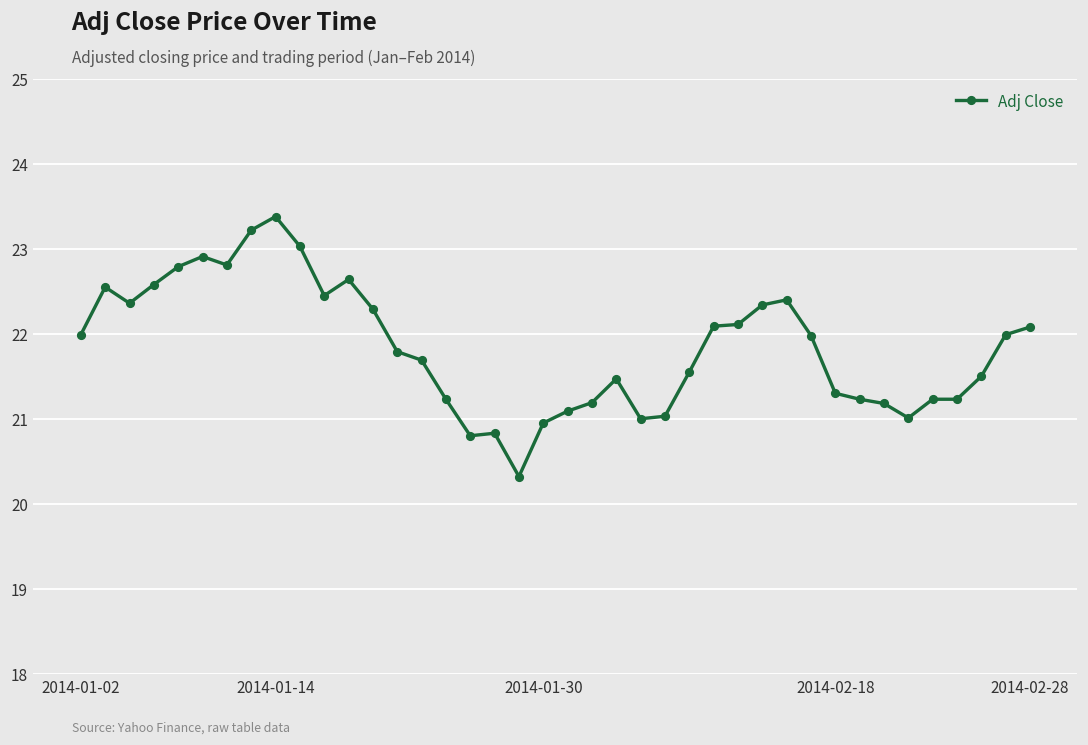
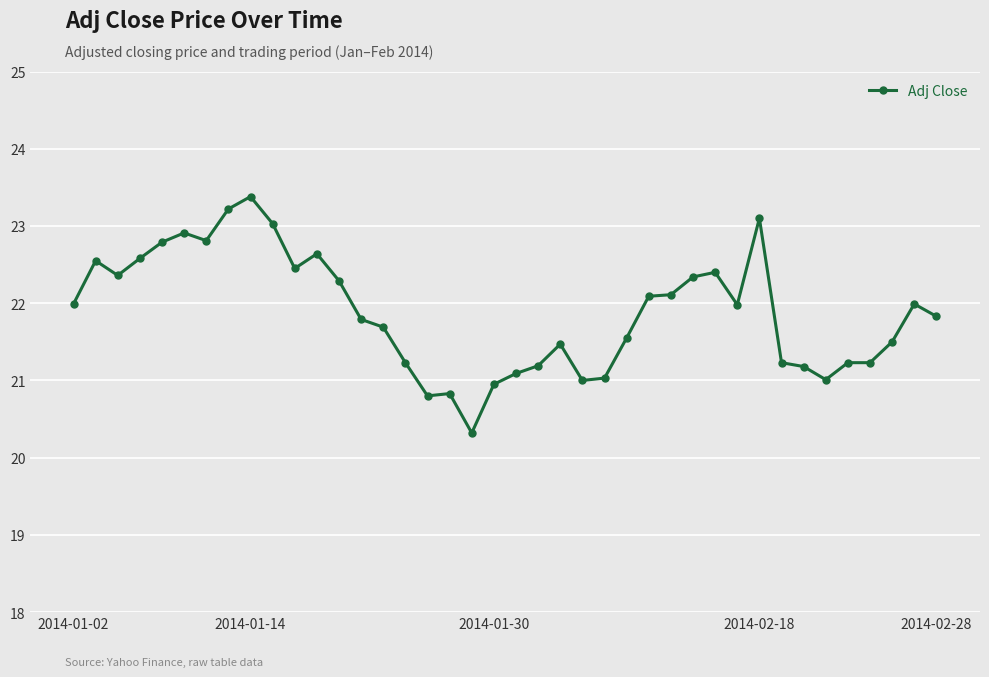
  {
    "2014-01-02": 22.0,
    "2014-01-14": 23.4,
    "2014-01-30": 21.0,
-   "2014-02-18": 21.3,
-   "2014-02-28": 22.1
+   "2014-02-18": 23.1,
+   "2014-02-28": 21.8
  }
